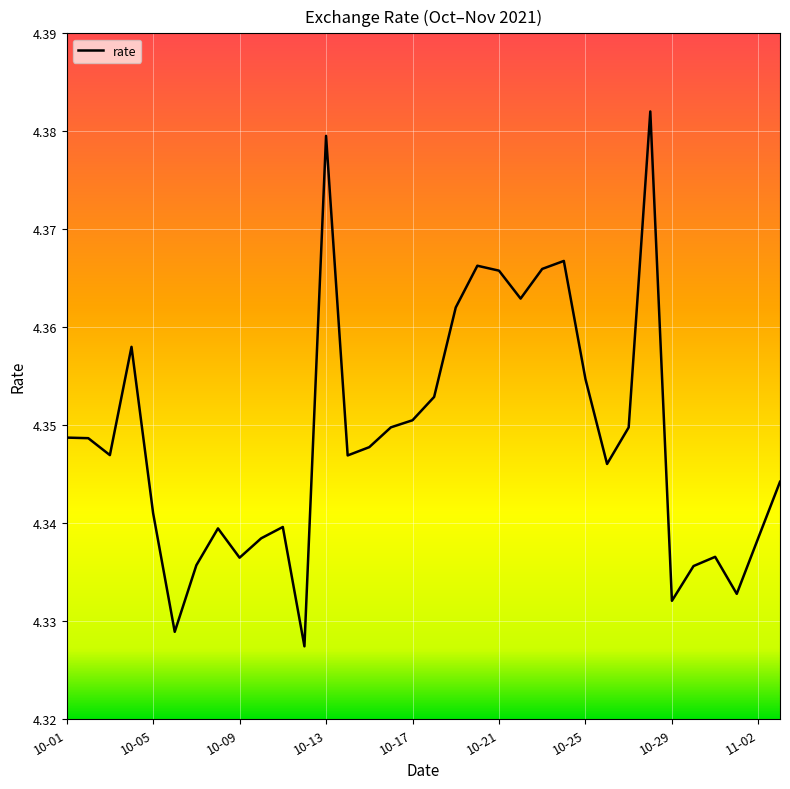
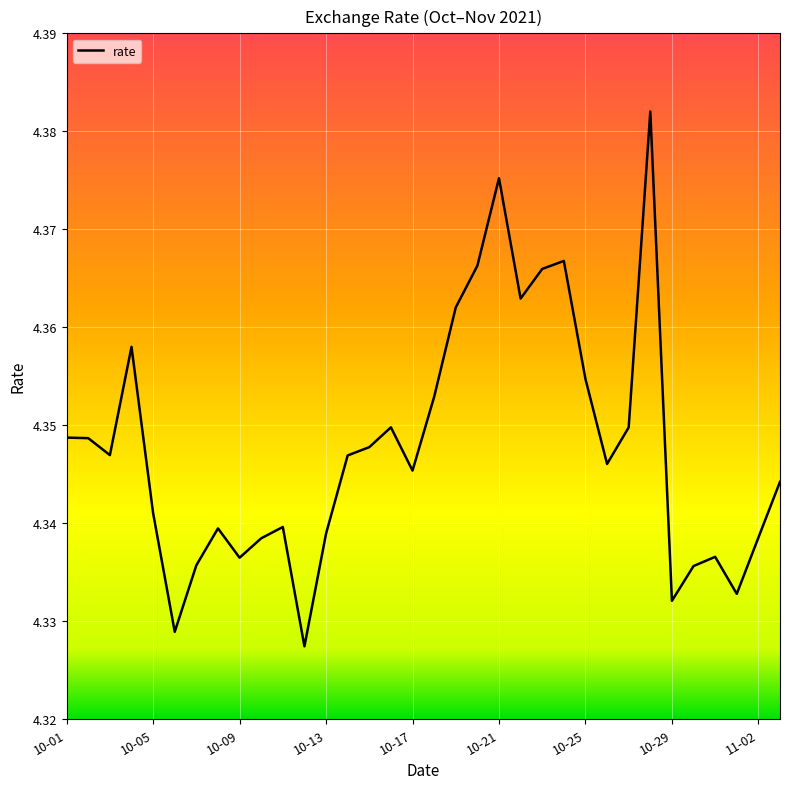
  {
    "10-01": 4.349,
    "10-05": 4.341,
    "10-09": 4.336,
-   "10-13": 4.380,
-   "10-17": 4.351,
-   "10-21": 4.366,
+   "10-13": 4.339,
+   "10-17": 4.345,
+   "10-21": 4.375,
    "10-25": 4.355,
    "10-29": 4.332,
    "11-02": 4.339
  }
